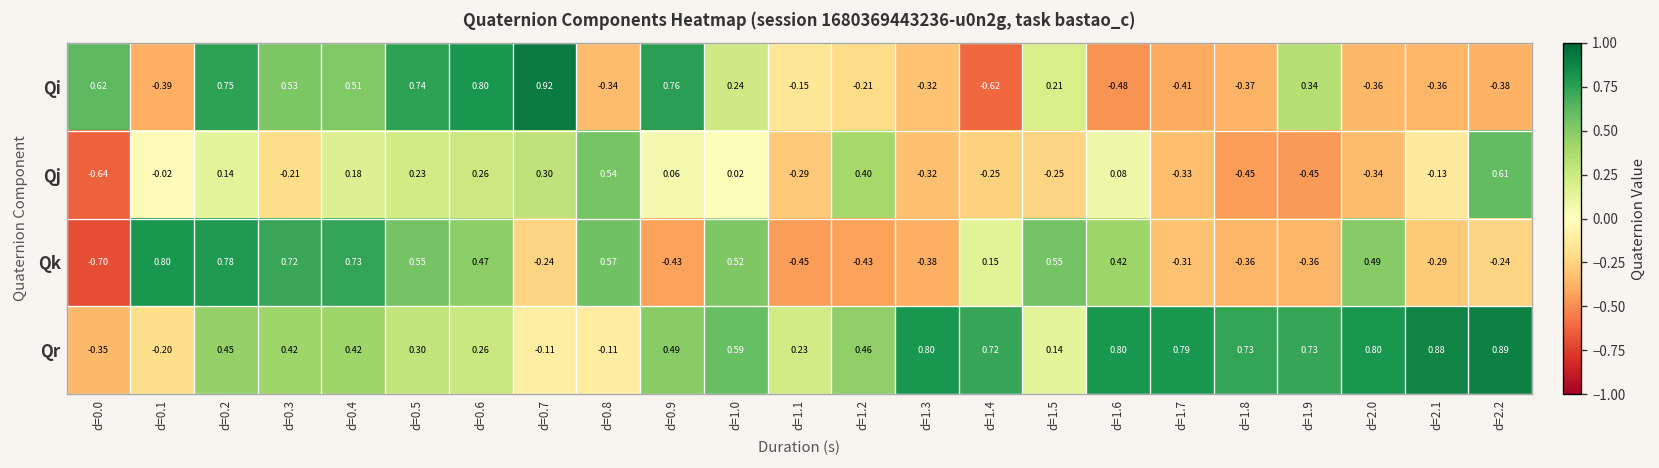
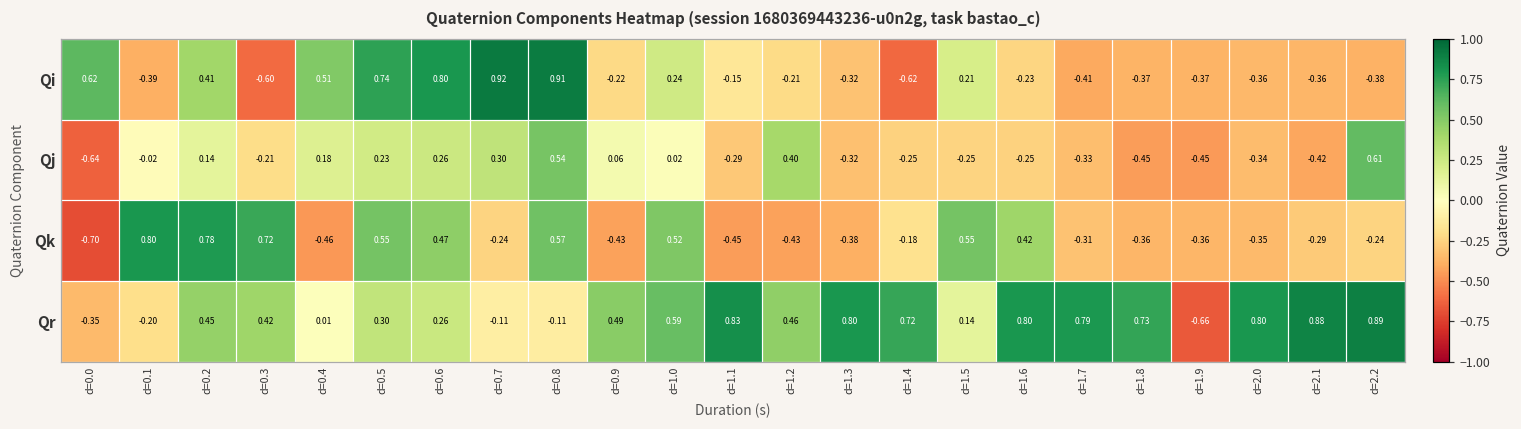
  {
    "Qi": {
      "d=0.0": 0.62,
      "d=0.1": -0.39,
-     "d=0.2": 0.75,
-     "d=0.3": 0.53,
+     "d=0.2": 0.41,
+     "d=0.3": -0.60,
      "d=0.4": 0.51,
      "d=0.5": 0.74,
      "d=0.6": 0.80,
      "d=0.7": 0.92,
-     "d=0.8": -0.34,
-     "d=0.9": 0.76,
+     "d=0.8": 0.91,
+     "d=0.9": -0.22,
      "d=1.0": 0.24,
      "d=1.1": -0.15,
      "d=1.2": -0.21,
      "d=1.3": -0.32,
      "d=1.4": -0.62,
      "d=1.5": 0.21,
-     "d=1.6": -0.48,
+     "d=1.6": -0.23,
      "d=1.7": -0.41,
      "d=1.8": -0.37,
-     "d=1.9": 0.34,
+     "d=1.9": -0.37,
      "d=2.0": -0.36,
      "d=2.1": -0.36,
      "d=2.2": -0.38
    },
    "Qj": {
      "d=0.0": -0.64,
      "d=0.1": -0.02,
      "d=0.2": 0.14,
      "d=0.3": -0.21,
      "d=0.4": 0.18,
      "d=0.5": 0.23,
      "d=0.6": 0.26,
      "d=0.7": 0.30,
      "d=0.8": 0.54,
      "d=0.9": 0.06,
      "d=1.0": 0.02,
      "d=1.1": -0.29,
      "d=1.2": 0.40,
      "d=1.3": -0.32,
      "d=1.4": -0.25,
      "d=1.5": -0.25,
-     "d=1.6": 0.08,
+     "d=1.6": -0.25,
      "d=1.7": -0.33,
      "d=1.8": -0.45,
      "d=1.9": -0.45,
      "d=2.0": -0.34,
-     "d=2.1": -0.13,
+     "d=2.1": -0.42,
      "d=2.2": 0.61
    },
    "Qk": {
      "d=0.0": -0.70,
      "d=0.1": 0.80,
      "d=0.2": 0.78,
      "d=0.3": 0.72,
-     "d=0.4": 0.73,
+     "d=0.4": -0.46,
      "d=0.5": 0.55,
      "d=0.6": 0.47,
      "d=0.7": -0.24,
      "d=0.8": 0.57,
      "d=0.9": -0.43,
      "d=1.0": 0.52,
      "d=1.1": -0.45,
      "d=1.2": -0.43,
      "d=1.3": -0.38,
-     "d=1.4": 0.15,
+     "d=1.4": -0.18,
      "d=1.5": 0.55,
      "d=1.6": 0.42,
      "d=1.7": -0.31,
      "d=1.8": -0.36,
      "d=1.9": -0.36,
-     "d=2.0": 0.49,
+     "d=2.0": -0.35,
      "d=2.1": -0.29,
      "d=2.2": -0.24
    },
    "Qr": {
      "d=0.0": -0.35,
      "d=0.1": -0.20,
      "d=0.2": 0.45,
      "d=0.3": 0.42,
-     "d=0.4": 0.42,
+     "d=0.4": 0.01,
      "d=0.5": 0.30,
      "d=0.6": 0.26,
      "d=0.7": -0.11,
      "d=0.8": -0.11,
      "d=0.9": 0.49,
      "d=1.0": 0.59,
-     "d=1.1": 0.23,
+     "d=1.1": 0.83,
      "d=1.2": 0.46,
      "d=1.3": 0.80,
      "d=1.4": 0.72,
      "d=1.5": 0.14,
      "d=1.6": 0.80,
      "d=1.7": 0.79,
      "d=1.8": 0.73,
-     "d=1.9": 0.73,
+     "d=1.9": -0.66,
      "d=2.0": 0.80,
      "d=2.1": 0.88,
      "d=2.2": 0.89
    }
  }
